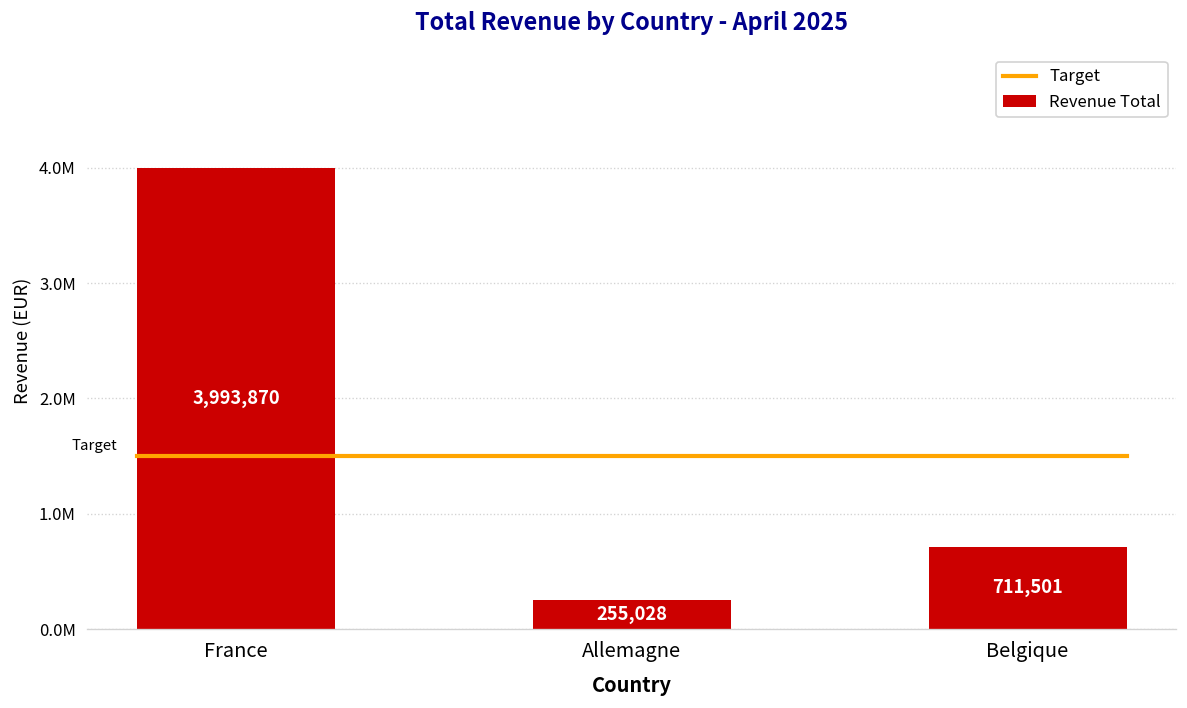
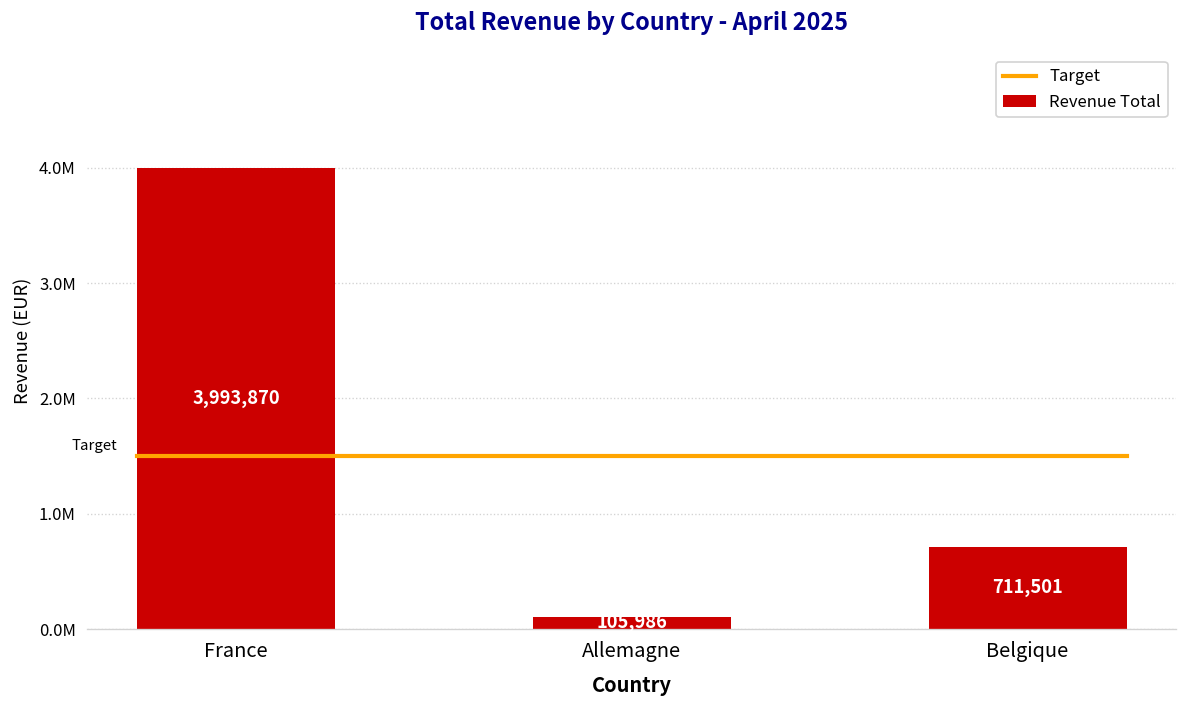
  {
    "Revenue Total": {
-     "Allemagne": 300000
+     "Allemagne": 100000
    }
  }
